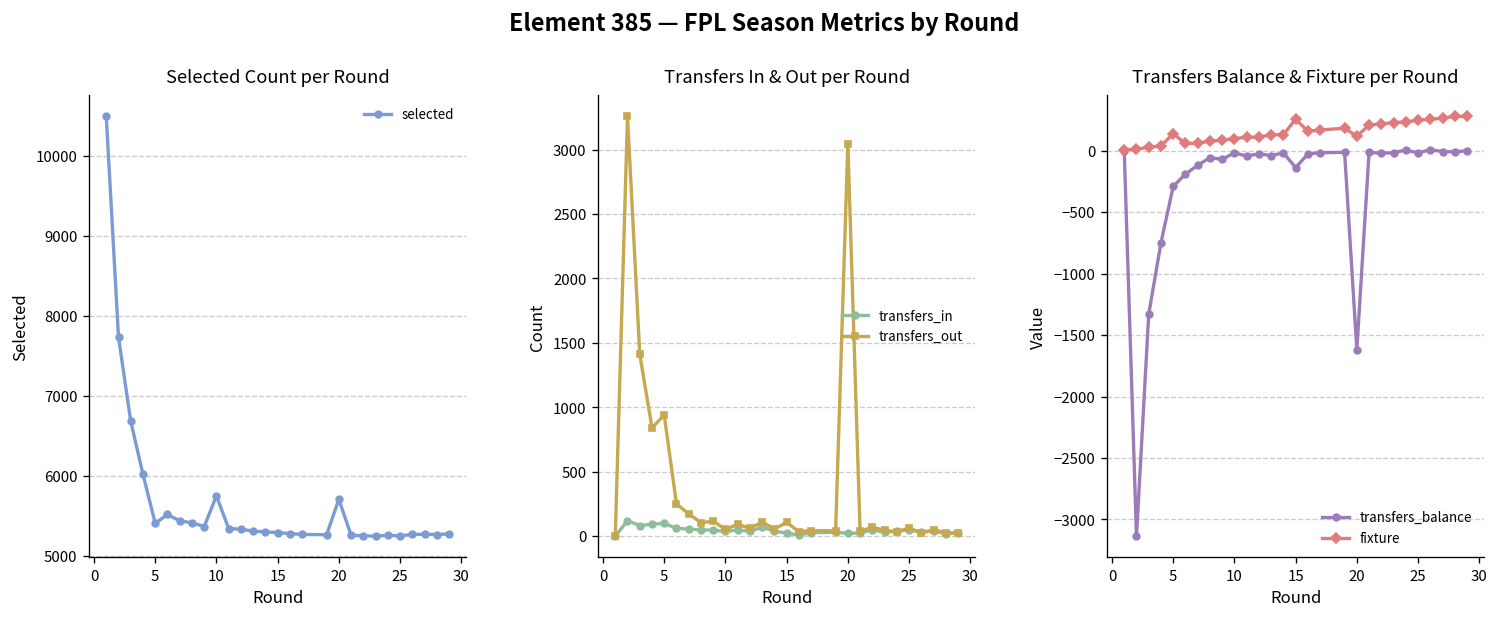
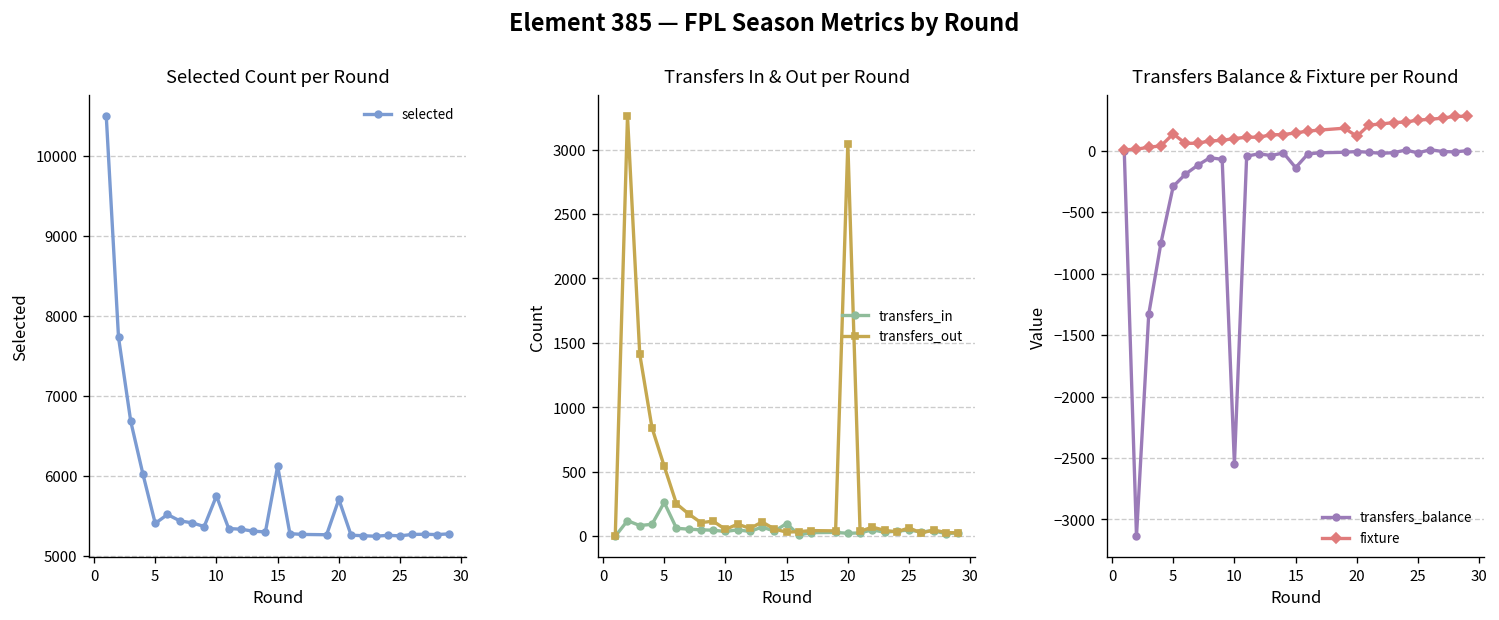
  {
    "Selected Count per Round": {
      "5": 5400,
      "10": 5800,
-     "15": 5300,
+     "15": 6100,
      "20": 5700,
      "25": 5300
    },
    "Transfers In & Out per Round": {
      "transfers_in": {
-       "5": 100,
-       "15": 20,
+       "5": 260,
+       "15": 100,
        "20": 20
      },
      "transfers_out": {
-       "5": 940,
-       "15": 110,
+       "5": 540,
+       "15": 30,
        "20": 3050
      }
    },
    "Transfers Balance & Fixture per Round": {
      "transfers_balance": {
        "5": -290,
-       "10": -20,
+       "10": -2550,
        "15": -140,
-       "20": -1620,
+       "20": -10,
        "25": -20
      },
      "fixture": {
        "5": 140,
        "10": 100,
-       "15": 260,
+       "15": 150,
        "20": 120,
        "25": 250
      }
    }
  }
